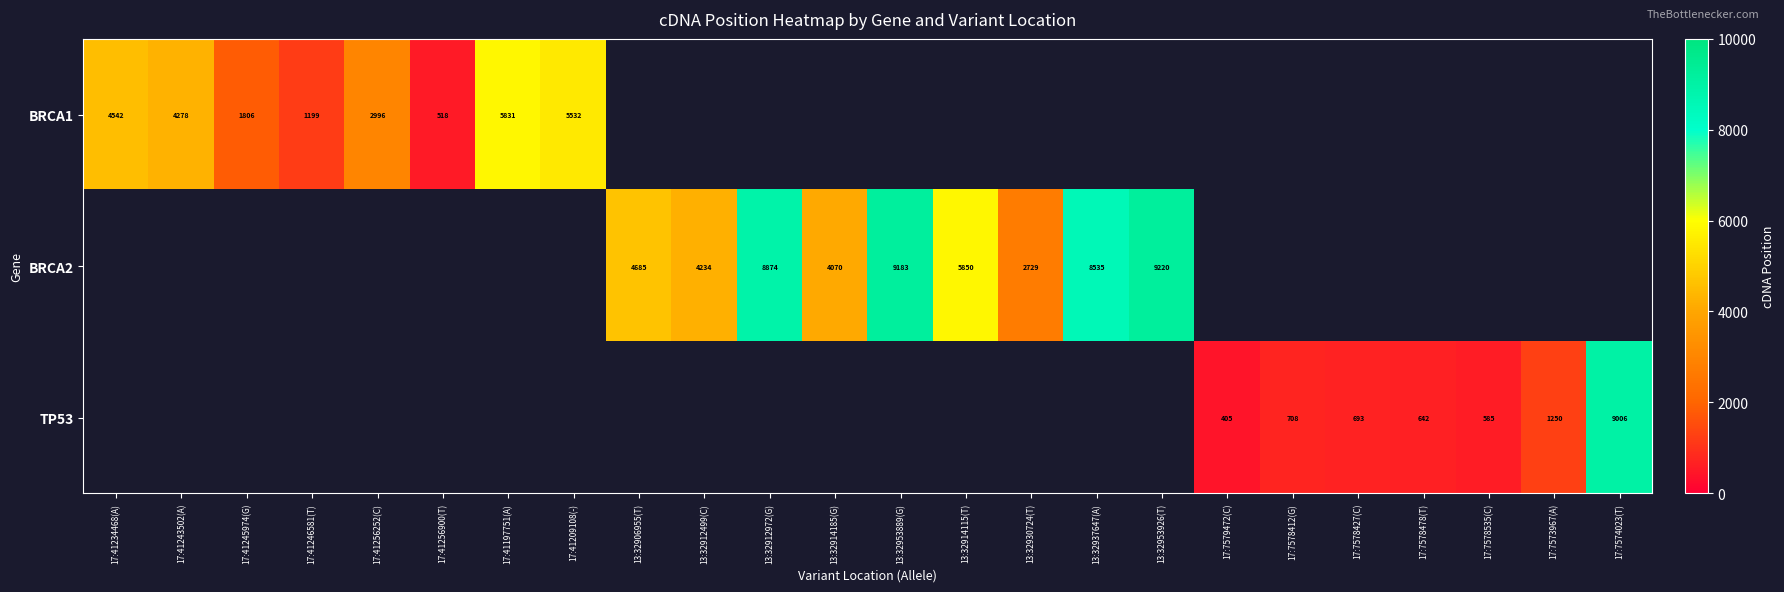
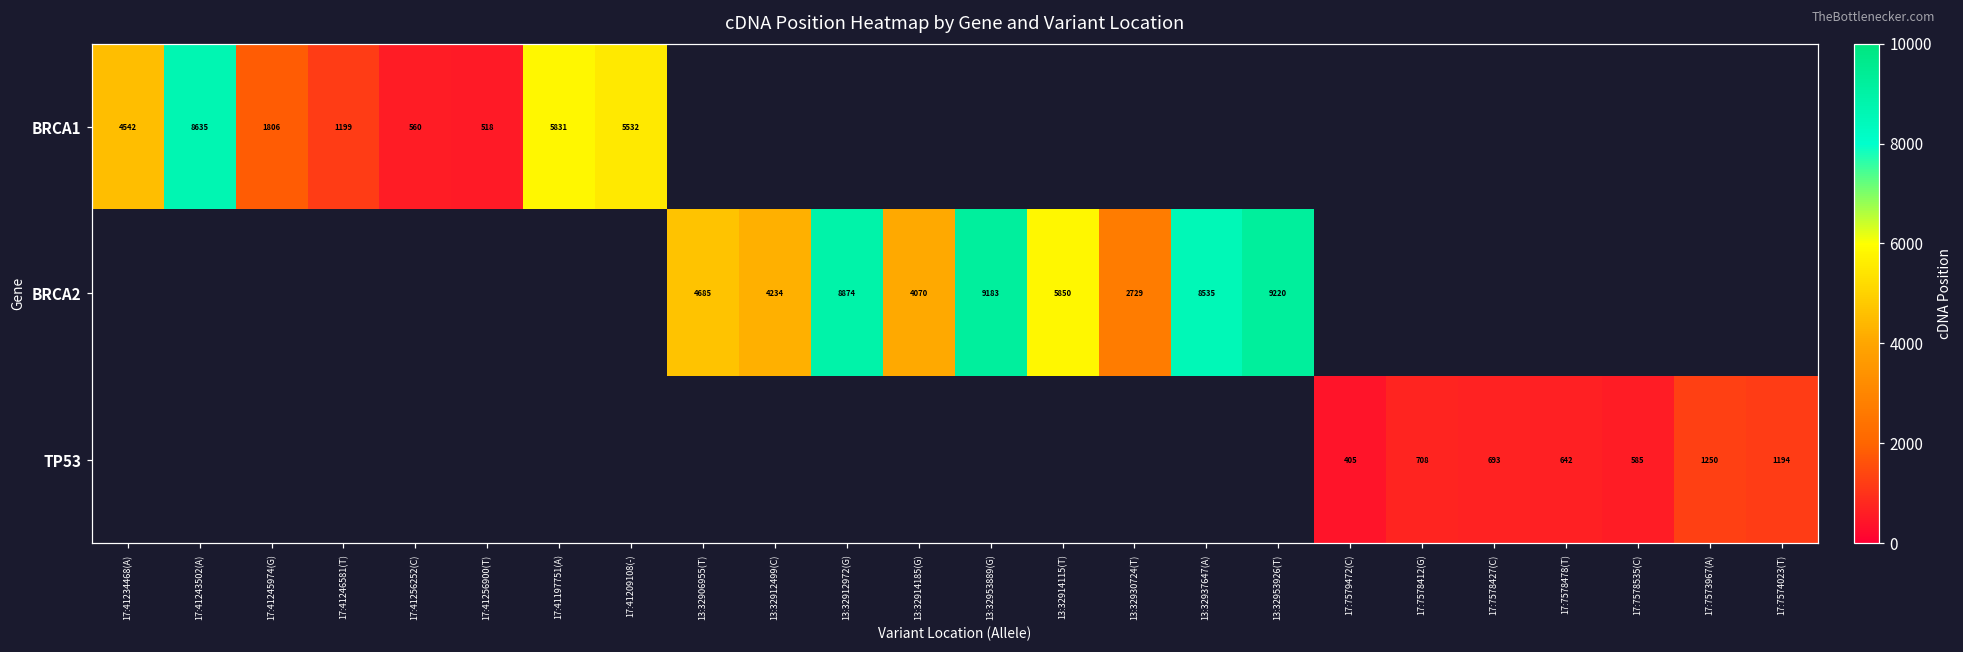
  {
    "BRCA1": {
      "17:41234468(A)": 4542,
-     "17:41243502(A)": 4278,
+     "17:41243502(A)": 8635,
      "17:41245974(G)": 1806,
      "17:41246581(T)": 1199,
-     "17:41256252(C)": 2996,
+     "17:41256252(C)": 560,
      "17:41256900(T)": 518,
      "17:41197751(A)": 5831,
      "17:41209108(-)": 5532
    },
    "BRCA2": {
      "13:32906955(T)": 4685,
      "13:32912499(C)": 4234,
      "13:32912972(G)": 8874,
      "13:32914185(G)": 4070,
      "13:32953889(G)": 9183,
      "13:32914115(T)": 5850,
      "13:32930724(T)": 2729,
      "13:32937647(A)": 8535,
      "13:32953926(T)": 9220
    },
    "TP53": {
      "17:7579472(C)": 405,
      "17:7578412(G)": 708,
      "17:7578427(C)": 693,
      "17:7578478(T)": 642,
      "17:7578535(C)": 585,
      "17:7573967(A)": 1250,
-     "17:7574023(T)": 9006
+     "17:7574023(T)": 1194
    }
  }
